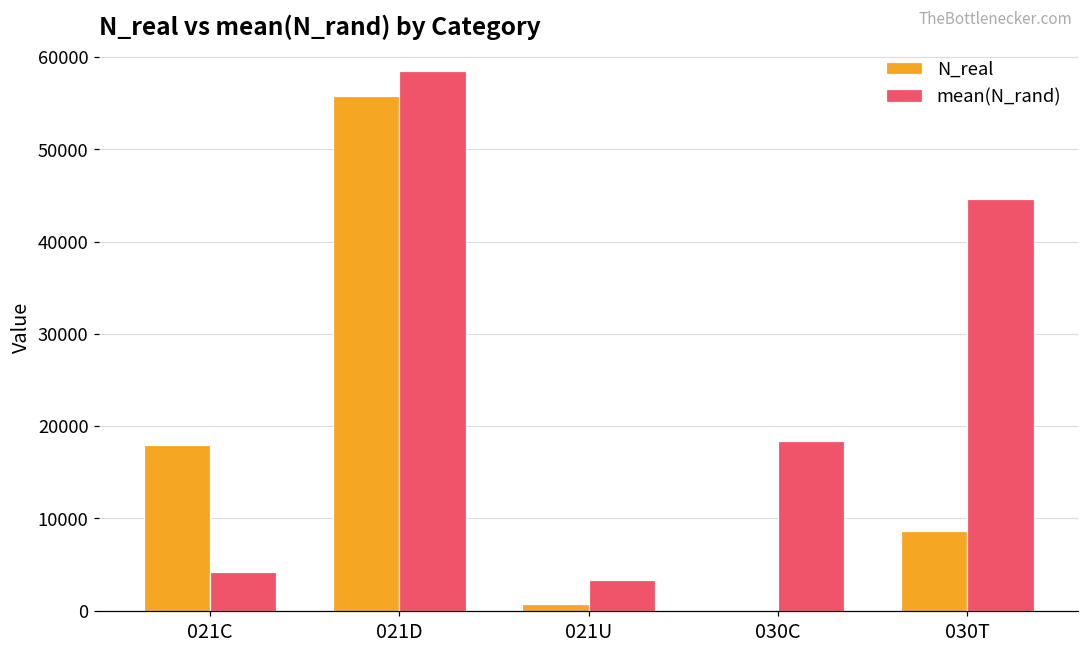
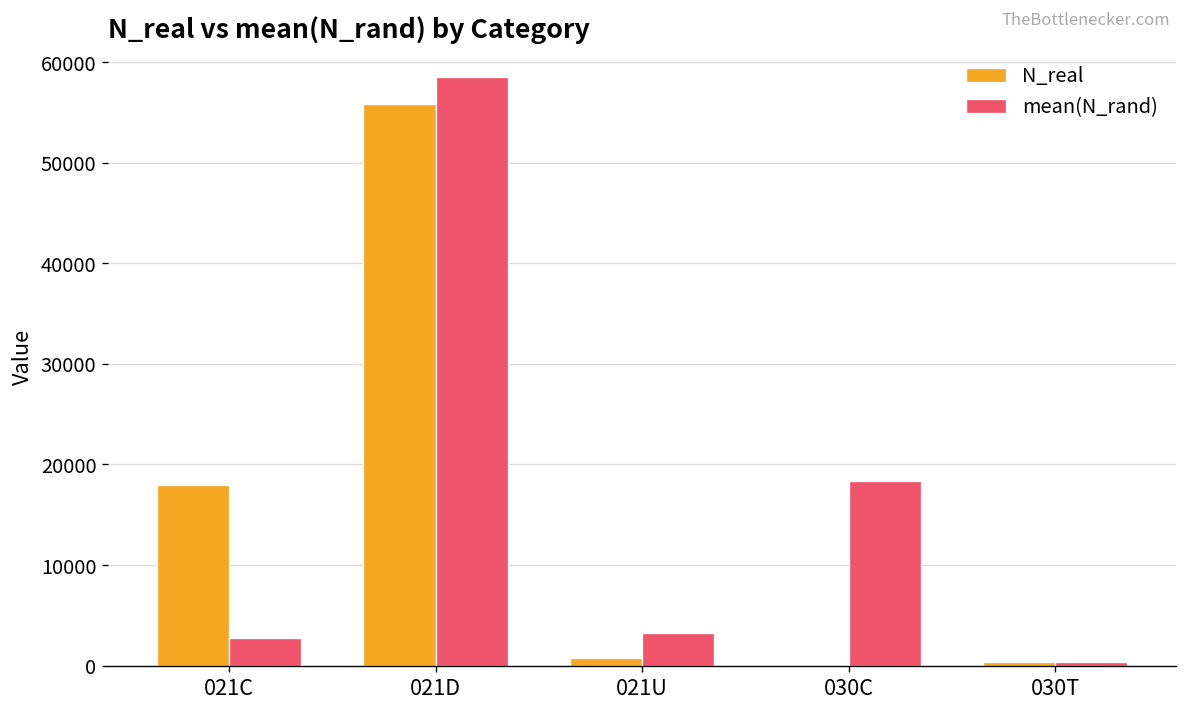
  {
    "N_real": {
      "021C": 18000,
      "021D": 56000,
      "021U": 1000,
      "030C": 0,
-     "030T": 9000
+     "030T": 0
    },
    "mean(N_rand)": {
-     "021C": 4000,
+     "021C": 3000,
      "021D": 58000,
      "021U": 3000,
      "030C": 18000,
-     "030T": 45000
+     "030T": 0
    }
  }
